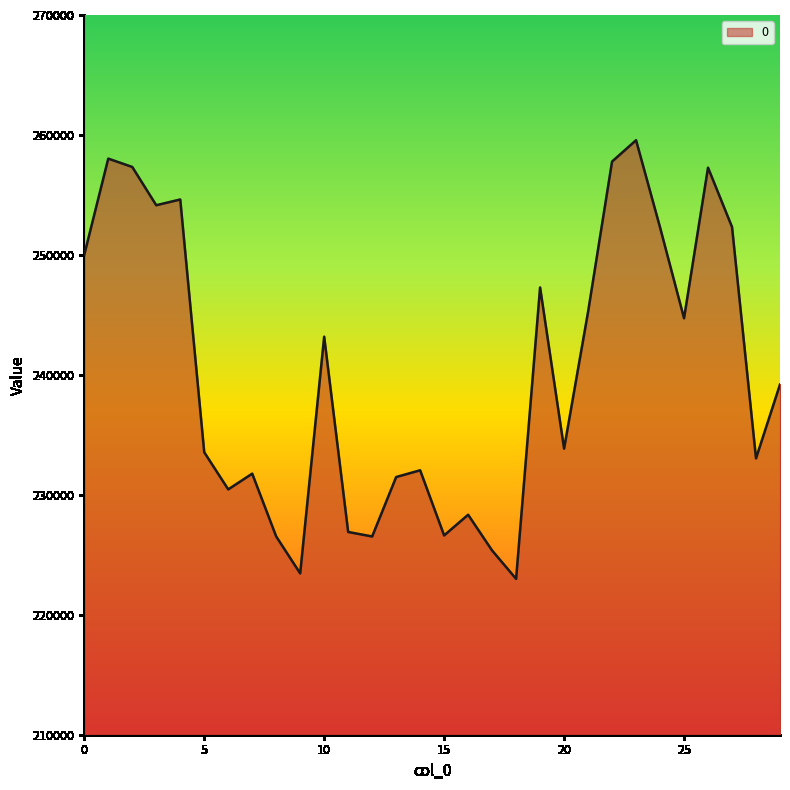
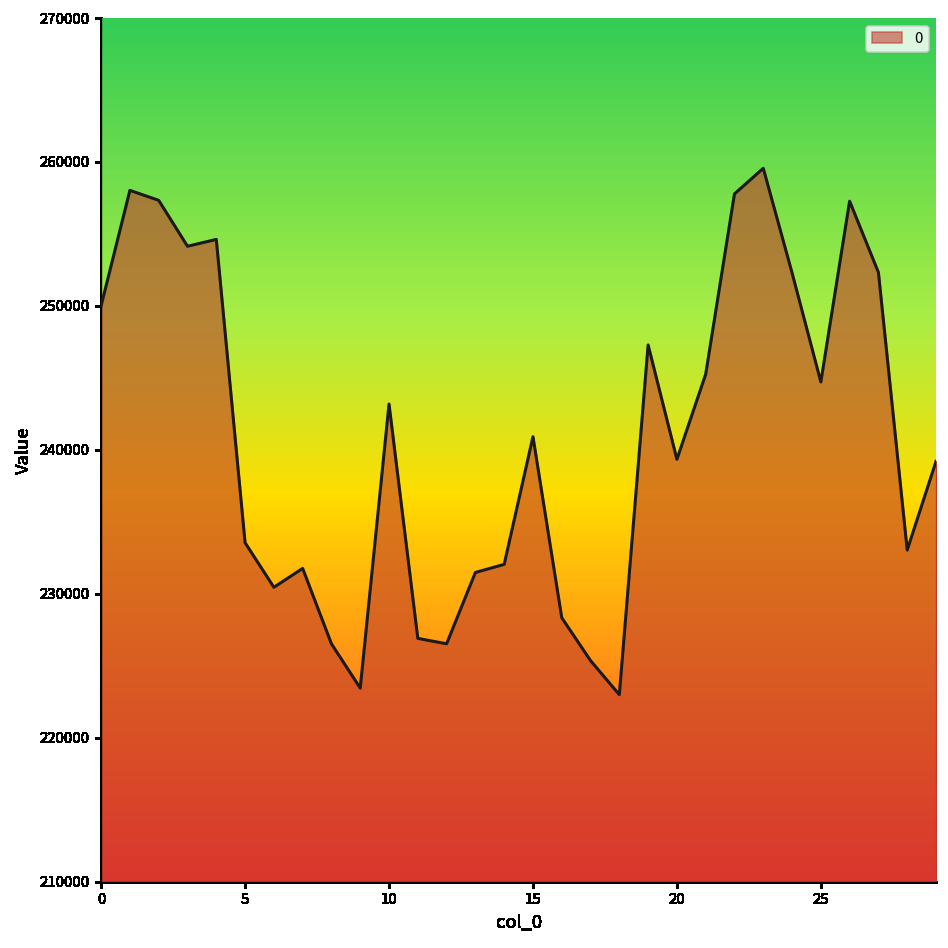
  {
    "0": 250000,
    "5": 233500,
    "10": 243200,
-   "15": 226600,
-   "20": 233800,
+   "15": 240900,
+   "20": 239300,
    "25": 244700
  }
